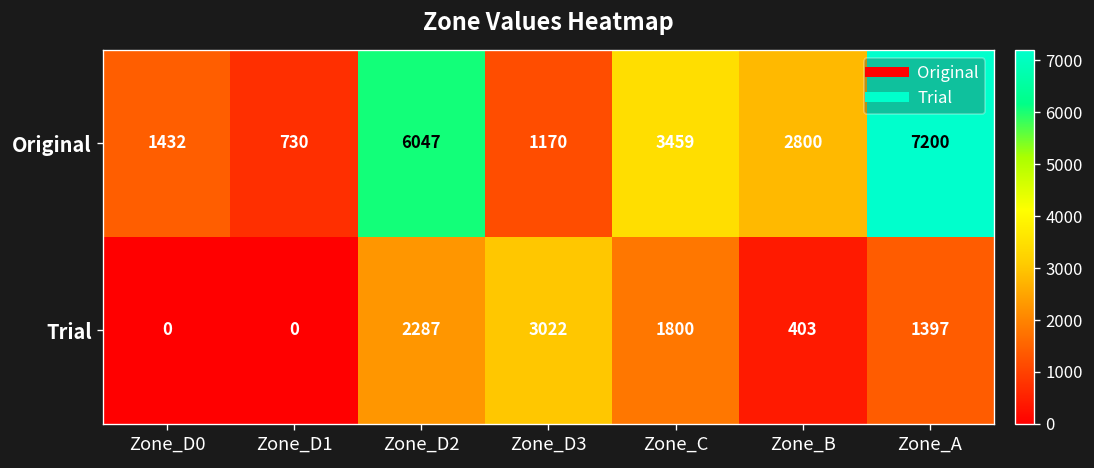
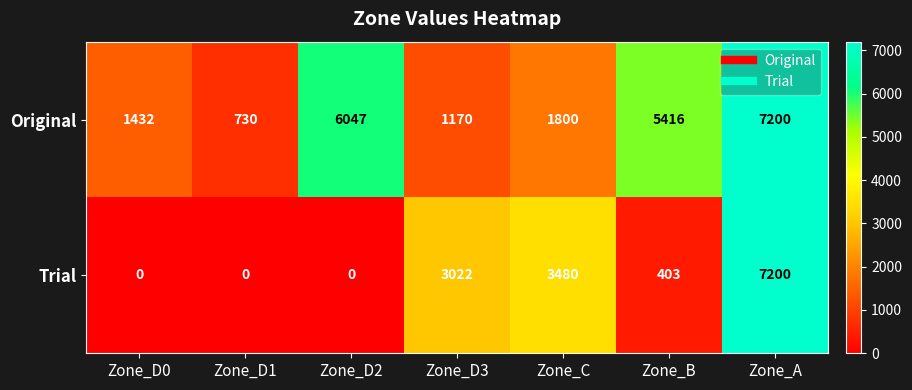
  {
    "Original": {
      "Zone_D0": 1432,
      "Zone_D1": 730,
      "Zone_D2": 6047,
      "Zone_D3": 1170,
-     "Zone_C": 3459,
-     "Zone_B": 2800,
+     "Zone_C": 1800,
+     "Zone_B": 5416,
      "Zone_A": 7200
    },
    "Trial": {
      "Zone_D0": 0,
      "Zone_D1": 0,
-     "Zone_D2": 2287,
+     "Zone_D2": 0,
      "Zone_D3": 3022,
-     "Zone_C": 1800,
+     "Zone_C": 3480,
      "Zone_B": 403,
-     "Zone_A": 1397
+     "Zone_A": 7200
    }
  }
